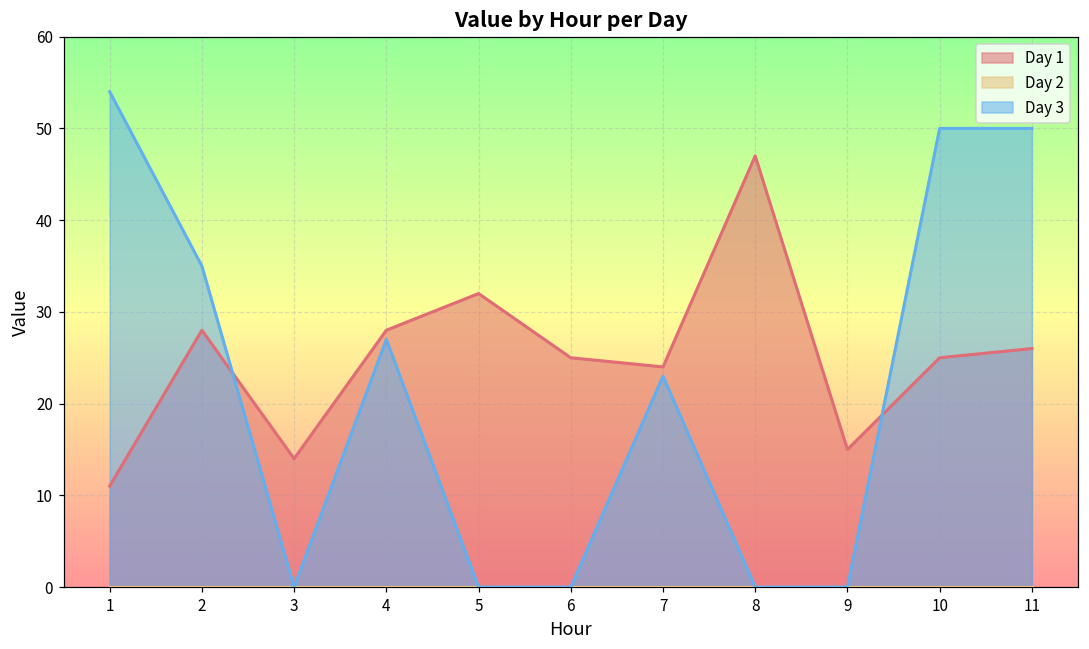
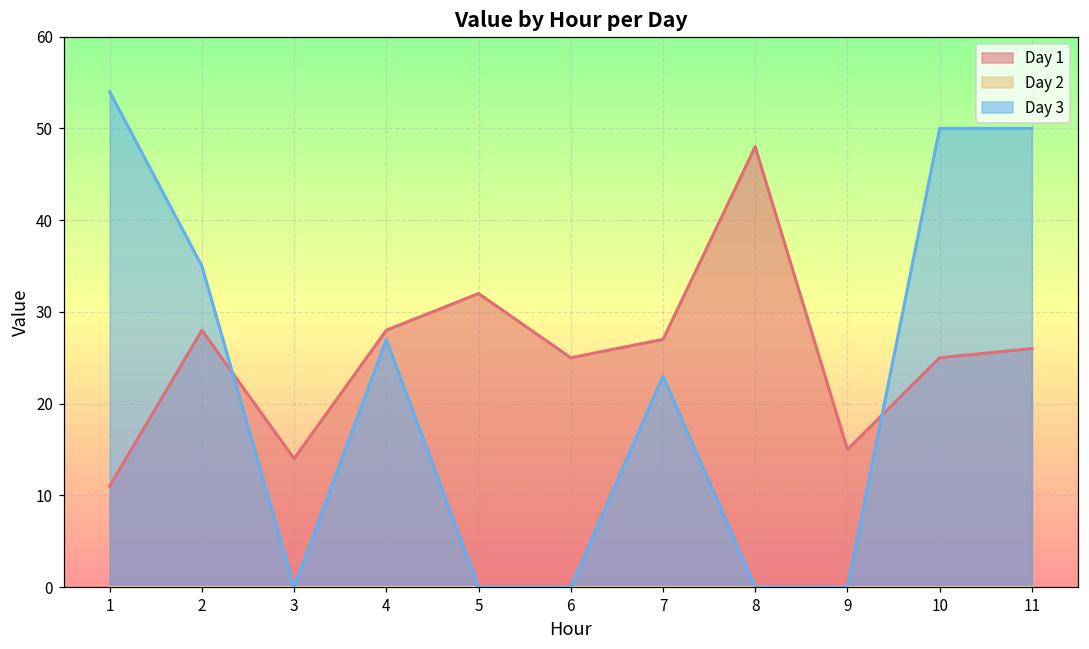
  {
    "Day 1": {
      "1": 11,
      "2": 28,
      "3": 14,
      "4": 28,
      "5": 32,
      "6": 25,
-     "7": 24,
-     "8": 47,
+     "7": 27,
+     "8": 48,
      "9": 15,
      "10": 25,
      "11": 26
    },
    "Day 2": {
      "1": 0,
      "2": 0,
      "4": 0,
      "7": 0,
      "10": 0,
      "11": 0
    },
    "Day 3": {
      "1": 54,
      "2": 35,
      "4": 27,
      "7": 23,
      "10": 50,
      "11": 50
    }
  }
